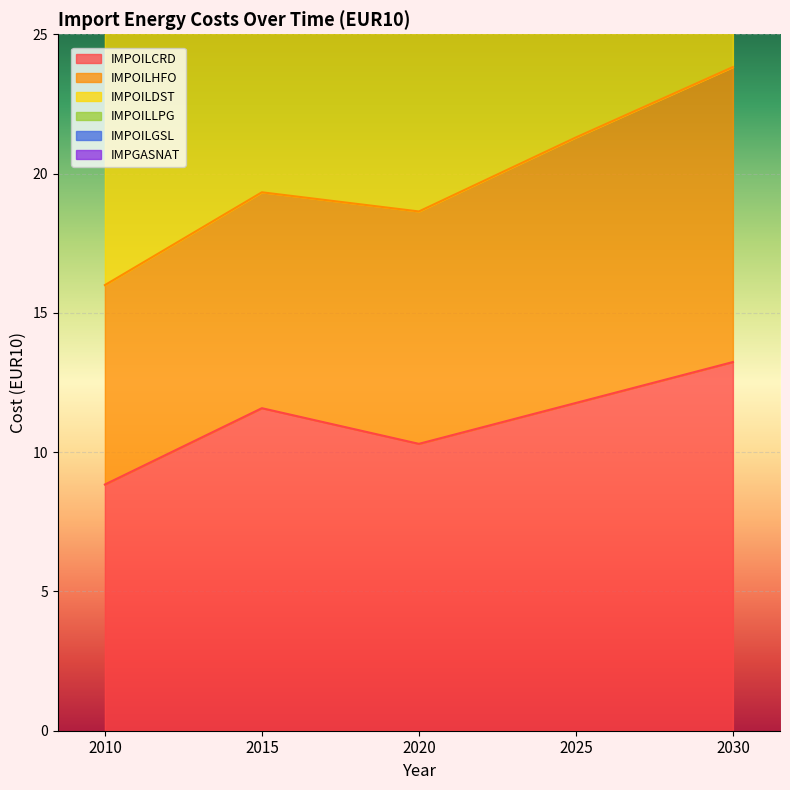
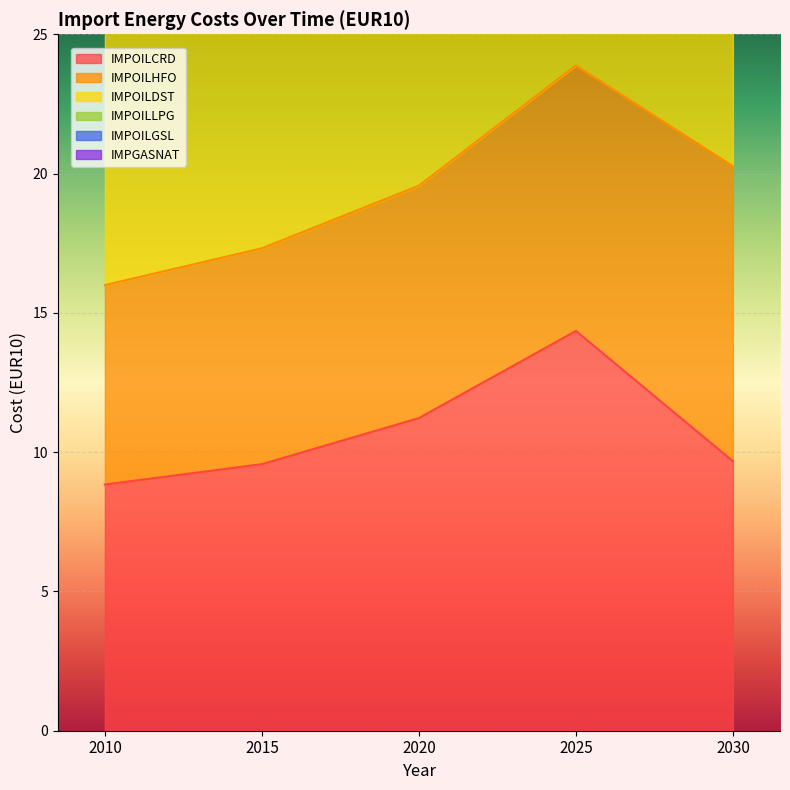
  {
    "IMPOILCRD": {
      "2010": 8.8,
-     "2015": 11.6,
-     "2020": 10.3,
-     "2025": 11.8,
-     "2030": 13.2
+     "2015": 9.6,
+     "2020": 11.2,
+     "2025": 14.3,
+     "2030": 9.7
    },
    "IMPOILHFO": {
      "2010": 7.2,
      "2015": 7.8,
      "2020": 8.3,
      "2025": 9.5,
      "2030": 10.6
    }
  }
